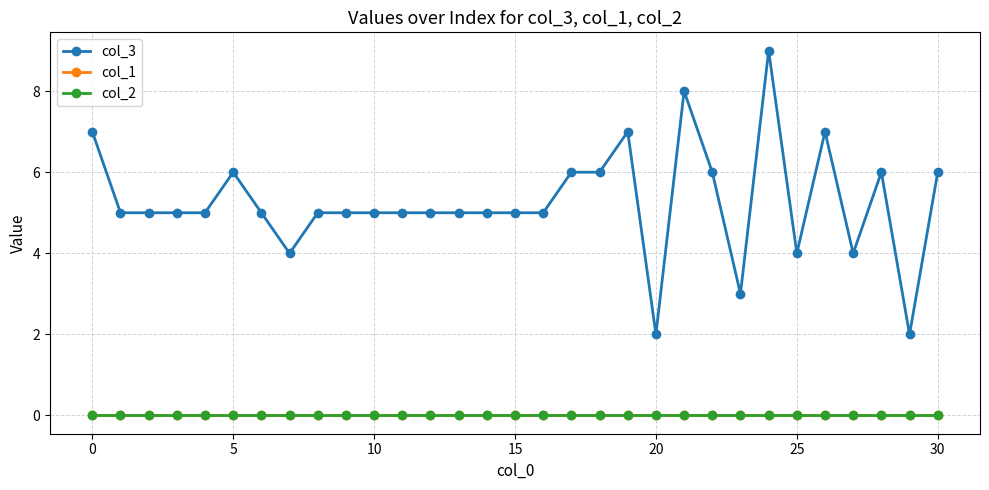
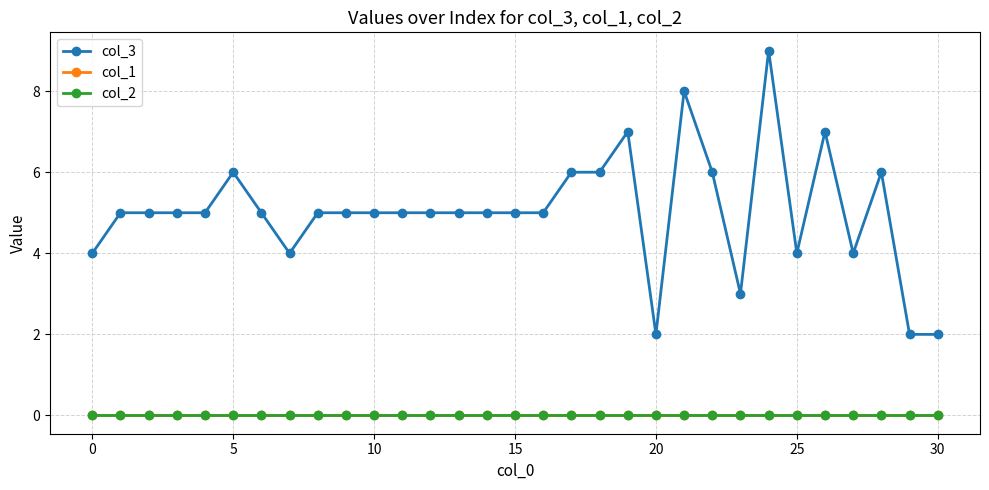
  {
    "col_3": {
-     "0": 7,
+     "0": 4,
      "5": 6,
      "10": 5,
      "15": 5,
      "20": 2,
      "25": 4,
-     "30": 6
+     "30": 2
    },
    "col_2": {
      "0": 0,
      "5": 0,
      "10": 0,
      "15": 0,
      "20": 0,
      "25": 0,
      "30": 0
    }
  }
